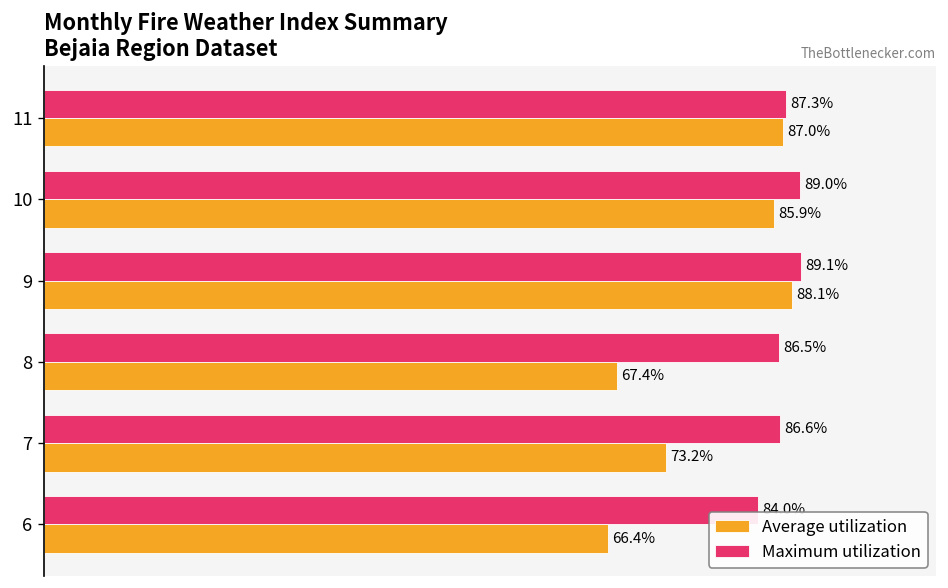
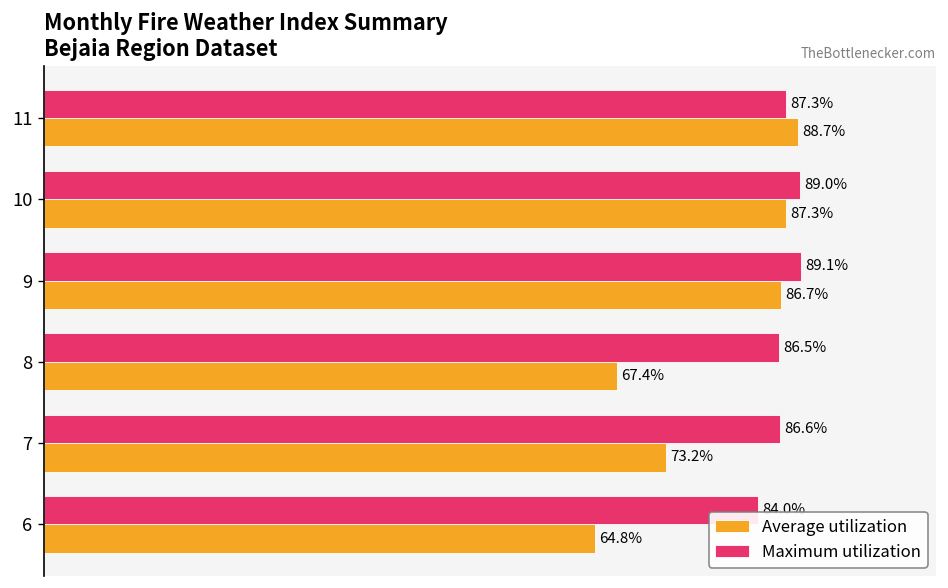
  {
    "Average utilization": {
-     "11": "87.0%",
-     "10": "85.9%",
-     "9": "88.1%",
+     "11": "88.7%",
+     "10": "87.3%",
+     "9": "86.7%",
      "8": "67.4%",
      "7": "73.2%",
-     "6": "66.4%"
+     "6": "64.8%"
    },
    "Maximum utilization": {
      "11": "87.3%",
      "10": "89.0%",
      "9": "89.1%",
      "8": "86.5%",
      "7": "86.6%"
    }
  }
